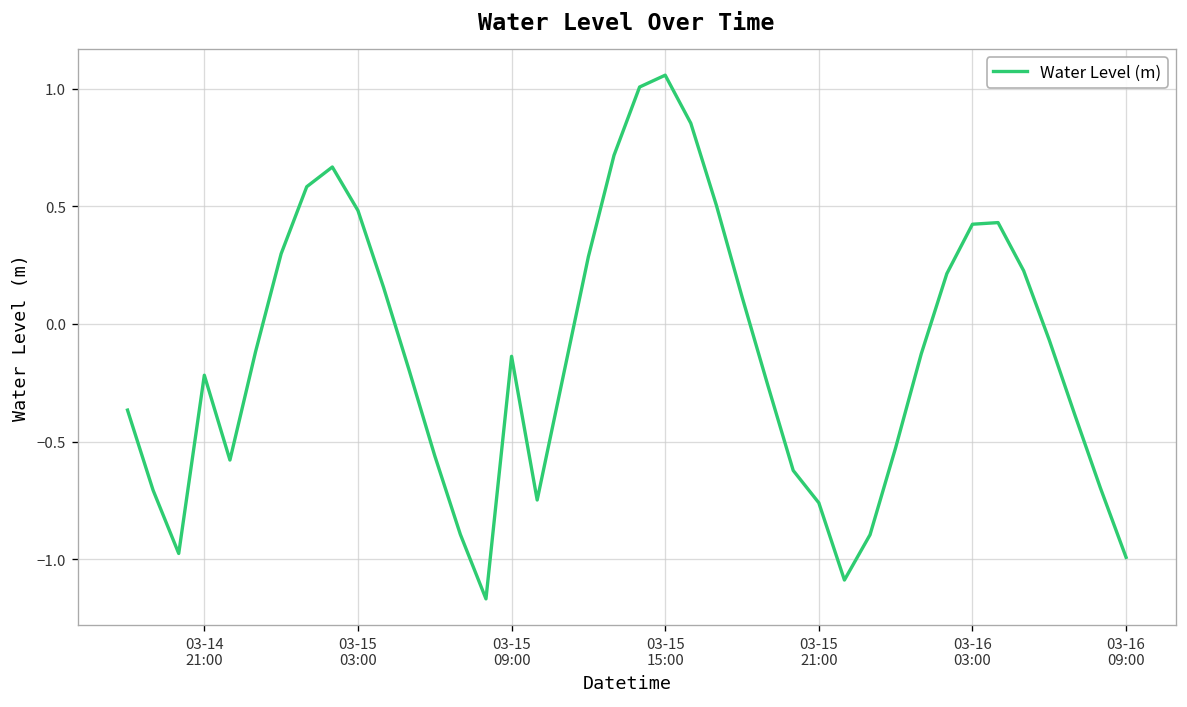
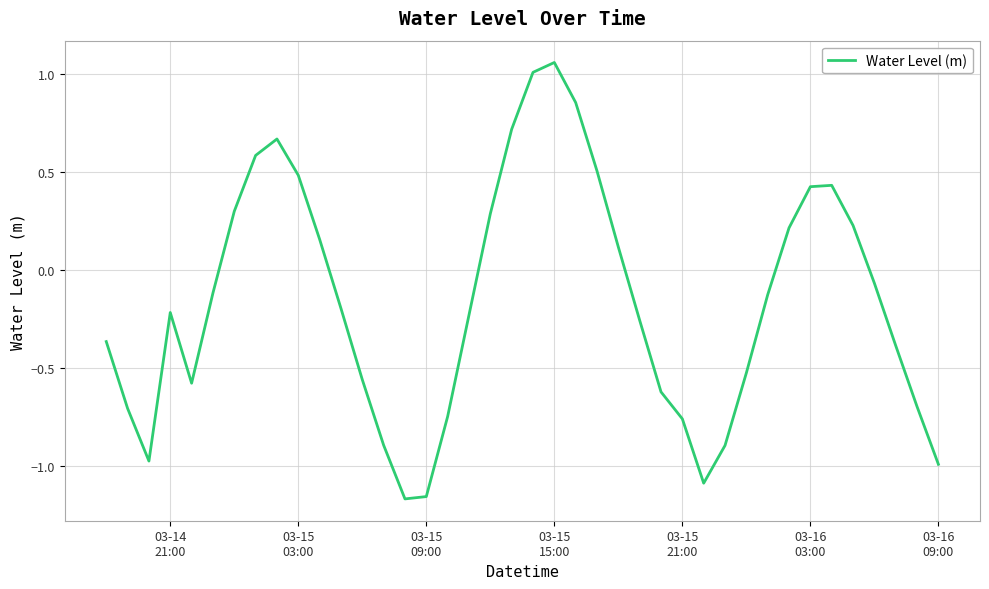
  {
    "03-14 21:00": -0.22,
    "03-15 03:00": 0.48,
-   "03-15 09:00": -0.14,
+   "03-15 09:00": -1.16,
    "03-15 15:00": 1.06,
    "03-15 21:00": -0.76,
    "03-16 03:00": 0.42,
    "03-16 09:00": -0.99
  }
